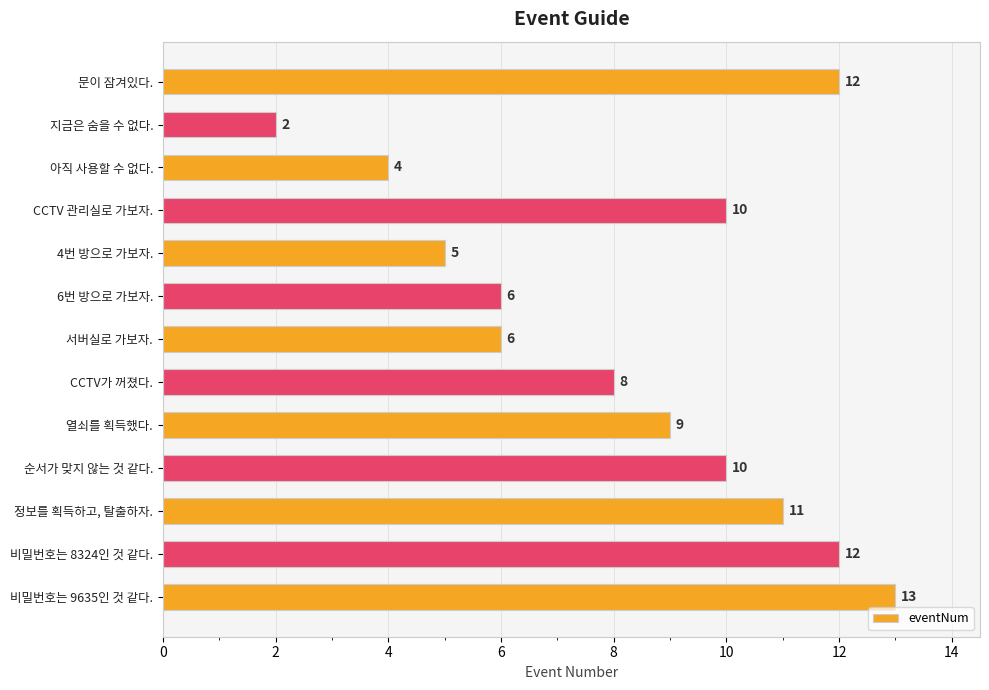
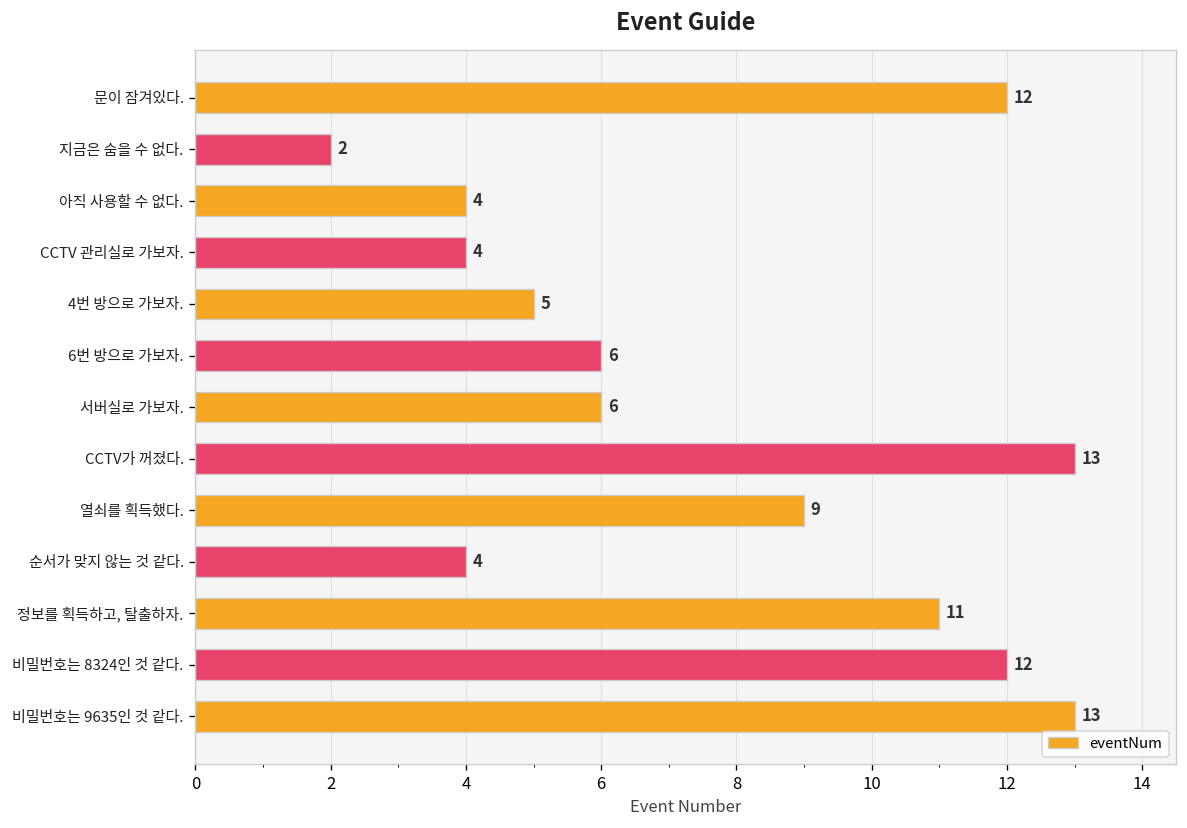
  {
    "문이 잠겨있다.": 12,
    "지금은 숨을 수 없다.": 2,
    "아직 사용할 수 없다.": 4,
-   "CCTV 관리실로 가보자.": 10,
+   "CCTV 관리실로 가보자.": 4,
    "4번 방으로 가보자.": 5,
    "6번 방으로 가보자.": 6,
    "서버실로 가보자.": 6,
-   "CCTV가 꺼졌다.": 8,
+   "CCTV가 꺼졌다.": 13,
    "열쇠를 획득했다.": 9,
-   "순서가 맞지 않는 것 같다.": 10,
+   "순서가 맞지 않는 것 같다.": 4,
    "정보를 획득하고, 탈출하자.": 11,
    "비밀번호는 8324인 것 같다.": 12,
    "비밀번호는 9635인 것 같다.": 13
  }
